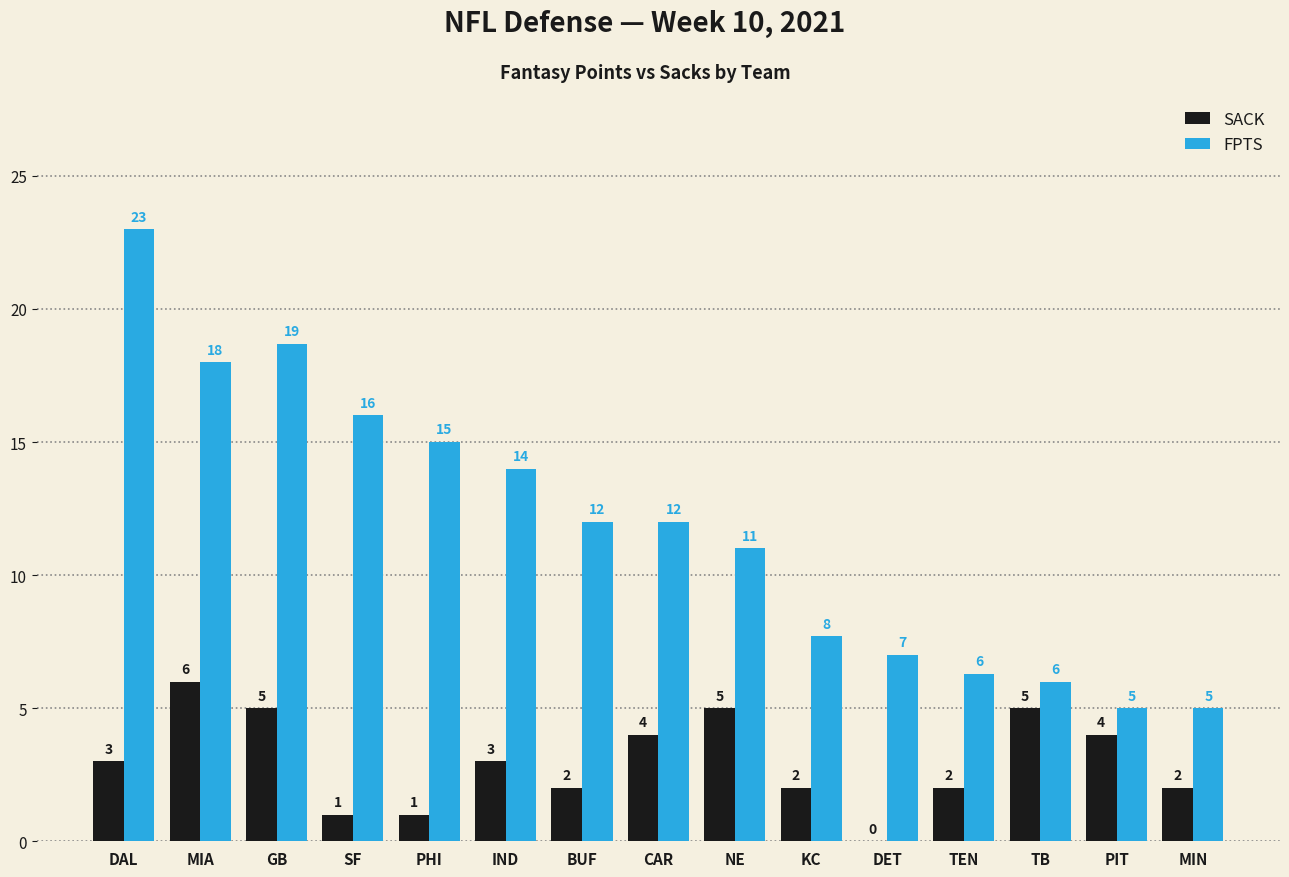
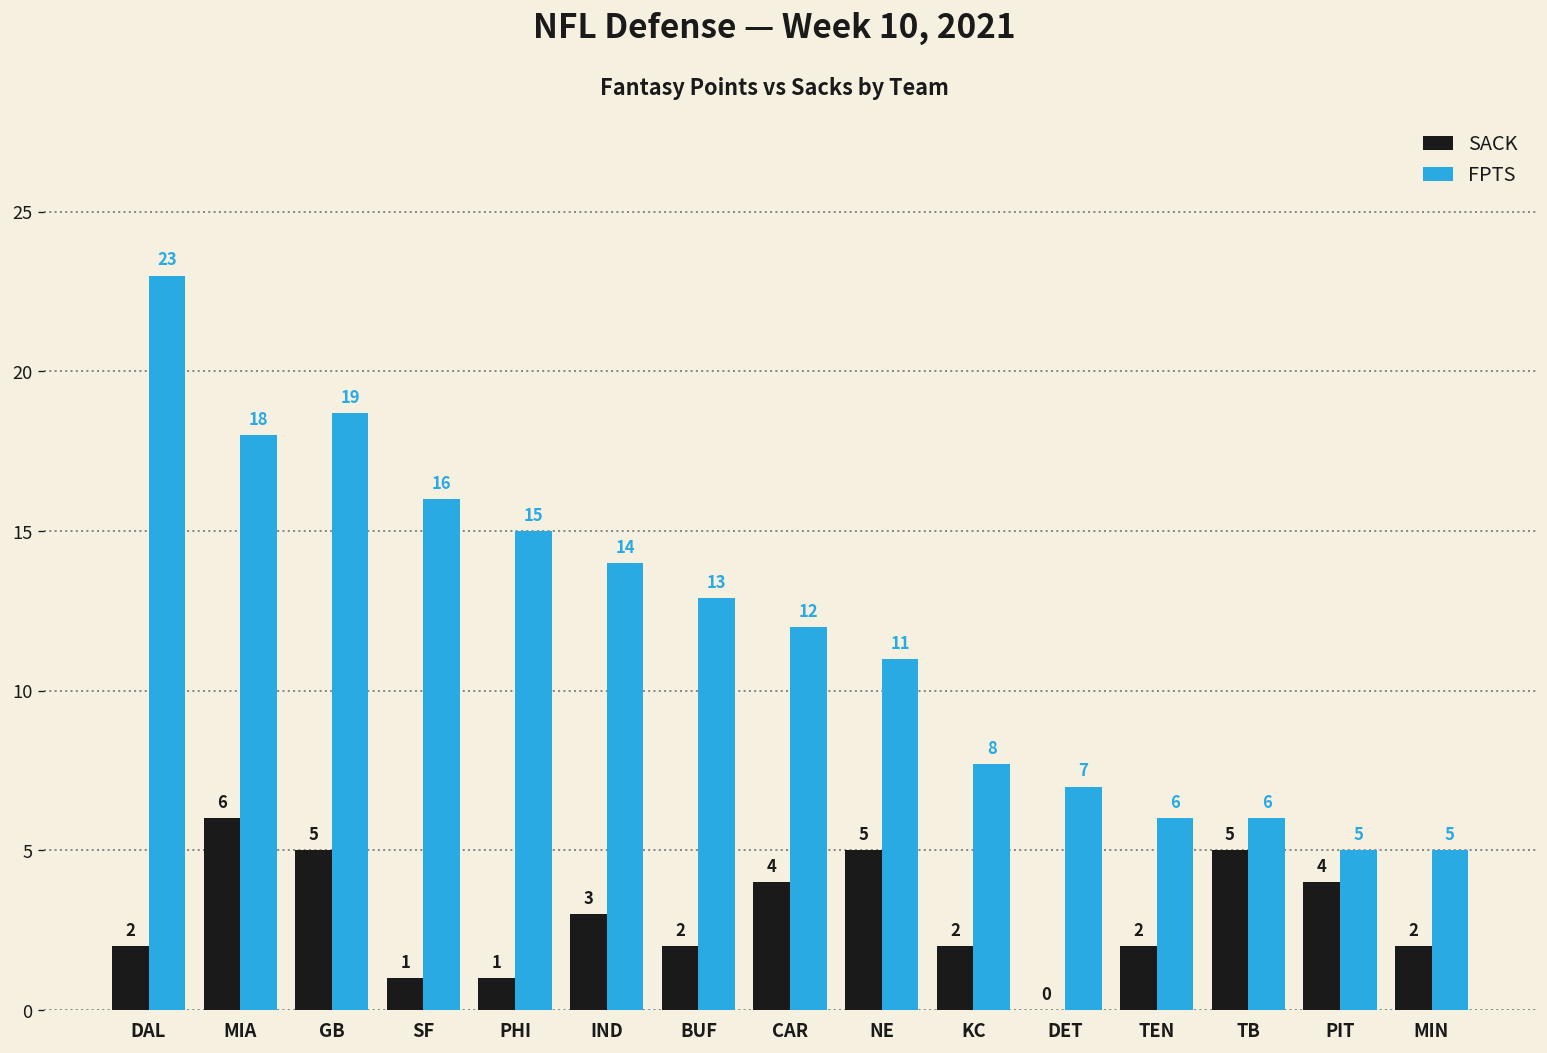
  {
    "SACK": {
-     "DAL": 3,
+     "DAL": 2,
      "MIA": 6,
      "GB": 5,
      "SF": 1,
      "PHI": 1,
      "IND": 3,
      "BUF": 2,
      "CAR": 4,
      "NE": 5,
      "KC": 2,
      "DET": 0,
      "TEN": 2,
      "TB": 5,
      "PIT": 4,
      "MIN": 2
    },
    "FPTS": {
      "DAL": 23,
      "MIA": 18,
      "GB": 19,
      "SF": 16,
      "PHI": 15,
      "IND": 14,
-     "BUF": 12,
+     "BUF": 13,
      "CAR": 12,
      "NE": 11,
      "KC": 8,
      "DET": 7,
-     "TEN": 6.3,
+     "TEN": 6.0,
      "TB": 6,
      "PIT": 5,
      "MIN": 5
    }
  }
